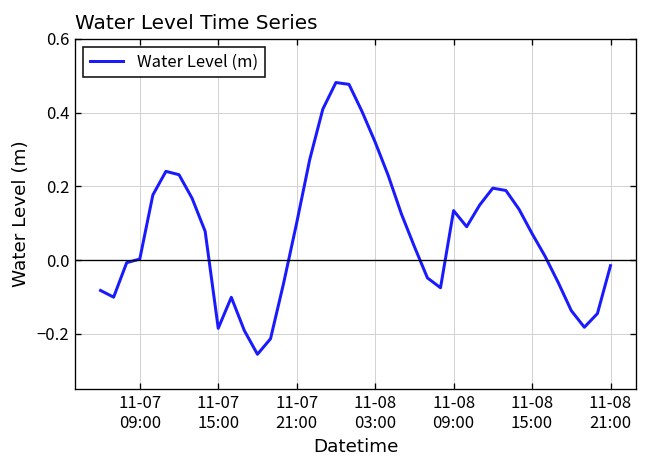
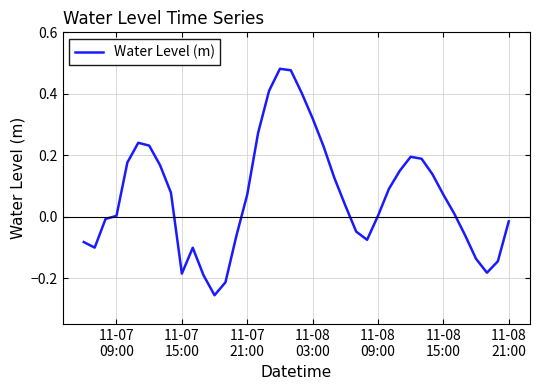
  {
    "11-07 09:00": 0.00,
    "11-07 15:00": -0.18,
-   "11-07 21:00": 0.10,
+   "11-07 21:00": 0.07,
    "11-08 03:00": 0.32,
-   "11-08 09:00": 0.13,
+   "11-08 09:00": 0.00,
    "11-08 15:00": 0.07,
    "11-08 21:00": -0.01
  }
